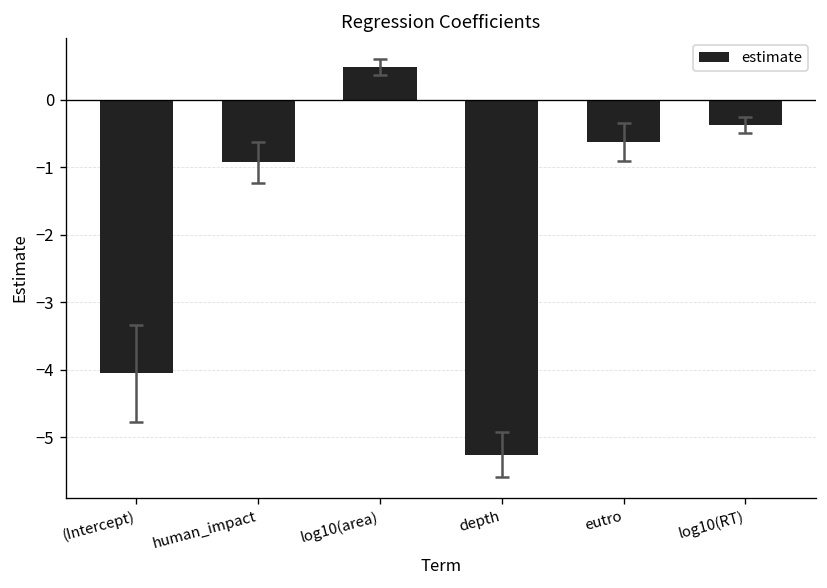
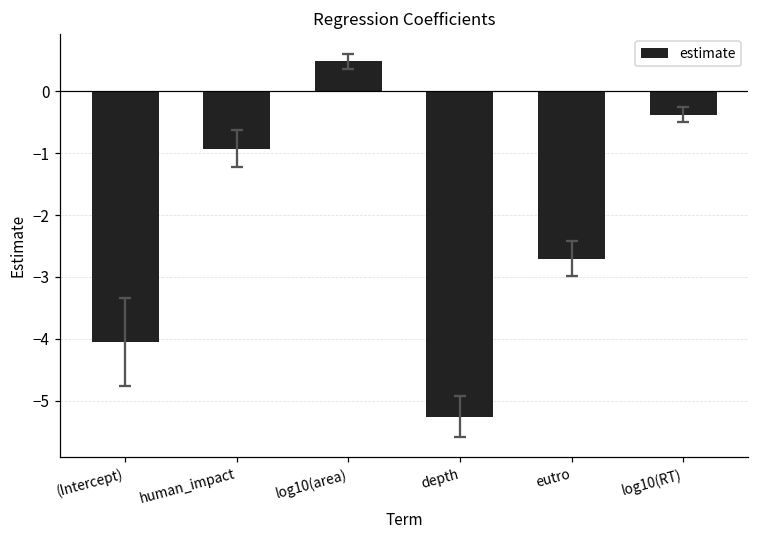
  {
    "estimate": {
      "(Intercept)": -4.1,
      "human_impact": -0.9,
      "log10(area)": 0.5,
      "depth": -5.3,
-     "eutro": -0.6,
+     "eutro": -2.7,
      "log10(RT)": -0.4
    }
  }
